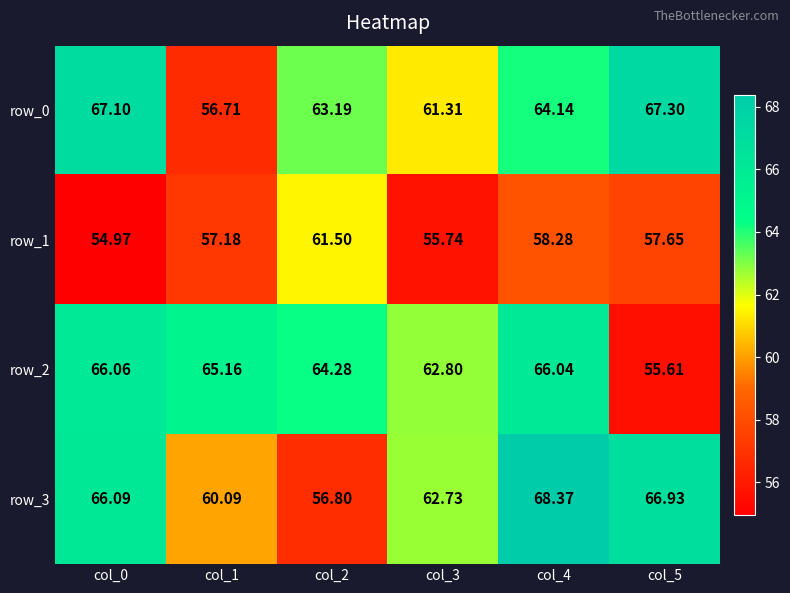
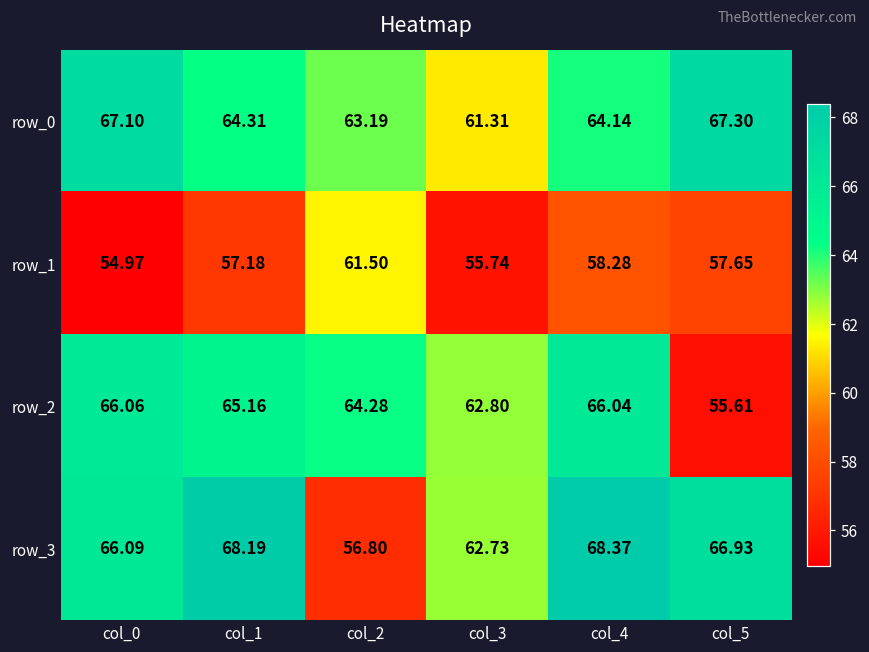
  {
    "row_0": {
      "col_0": 67.10,
-     "col_1": 56.71,
+     "col_1": 64.31,
      "col_2": 63.19,
      "col_3": 61.31,
      "col_4": 64.14,
      "col_5": 67.30
    },
    "row_1": {
      "col_0": 54.97,
      "col_1": 57.18,
      "col_2": 61.50,
      "col_3": 55.74,
      "col_4": 58.28,
      "col_5": 57.65
    },
    "row_2": {
      "col_0": 66.06,
      "col_1": 65.16,
      "col_2": 64.28,
      "col_3": 62.80,
      "col_4": 66.04,
      "col_5": 55.61
    },
    "row_3": {
      "col_0": 66.09,
-     "col_1": 60.09,
+     "col_1": 68.19,
      "col_2": 56.80,
      "col_3": 62.73,
      "col_4": 68.37,
      "col_5": 66.93
    }
  }
